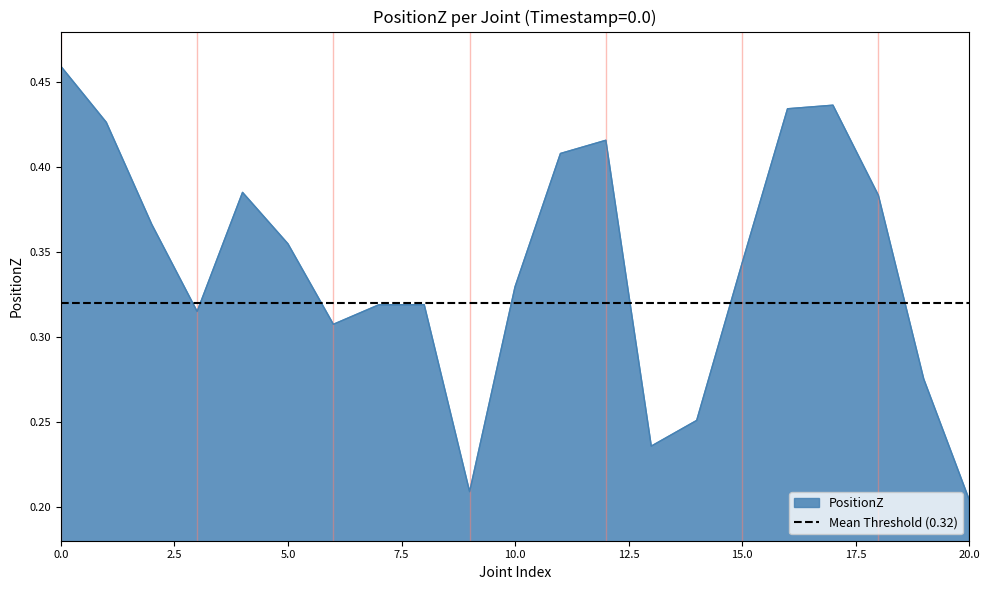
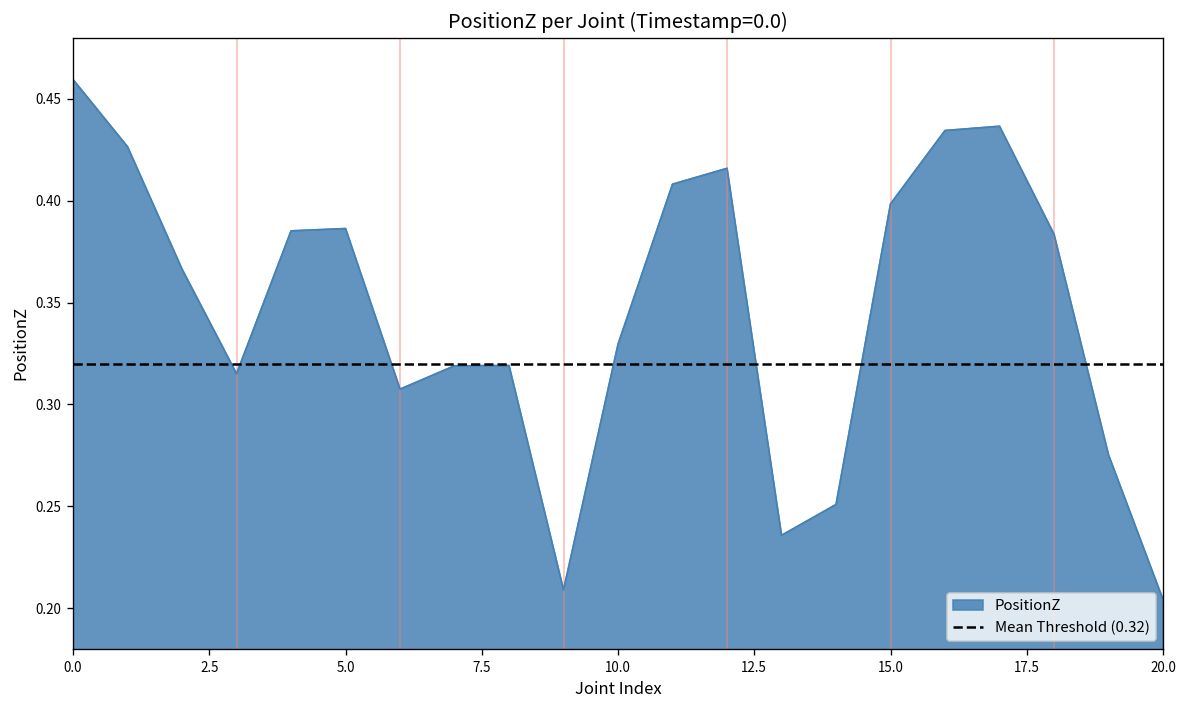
  {
    "0.0": 0.459,
-   "5.0": 0.355,
+   "5.0": 0.386,
    "10.0": 0.330,
-   "15.0": 0.344,
+   "15.0": 0.398,
    "20.0": 0.204
  }
